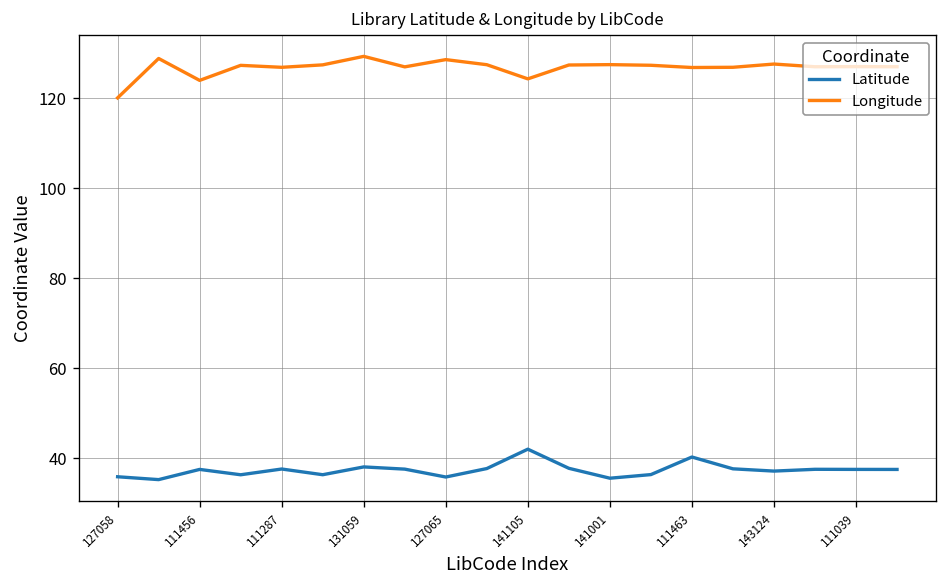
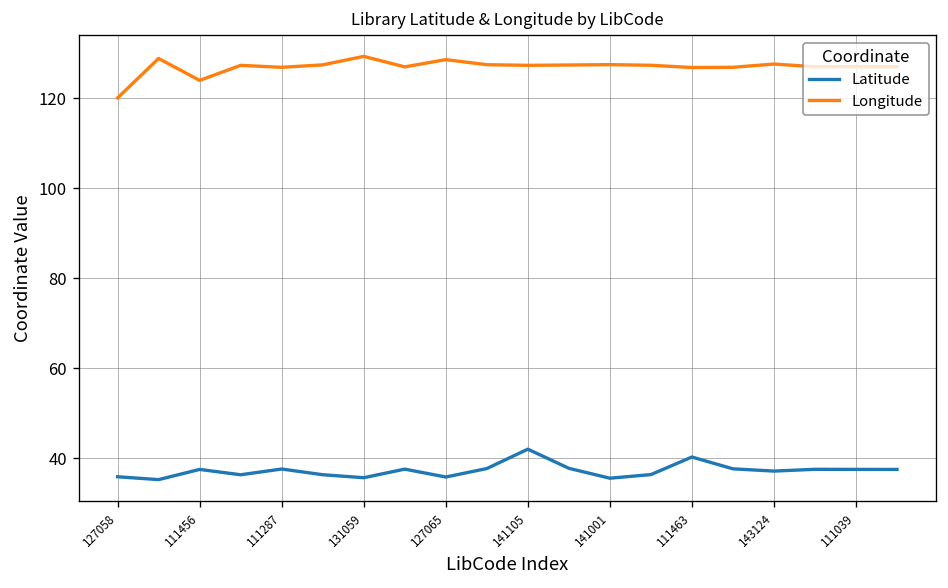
  {
    "Latitude": {
      "127058": 36,
      "111456": 37,
      "111287": 38,
-     "131059": 38,
+     "131059": 36,
      "127065": 36,
      "141105": 42,
      "141001": 36,
      "111463": 40,
      "143124": 37,
      "111039": 37
    },
    "Longitude": {
      "127058": 120,
      "111456": 124,
      "111287": 127,
      "131059": 129,
      "127065": 129,
-     "141105": 124,
+     "141105": 127,
      "141001": 128,
      "111463": 127,
      "143124": 128
    }
  }
